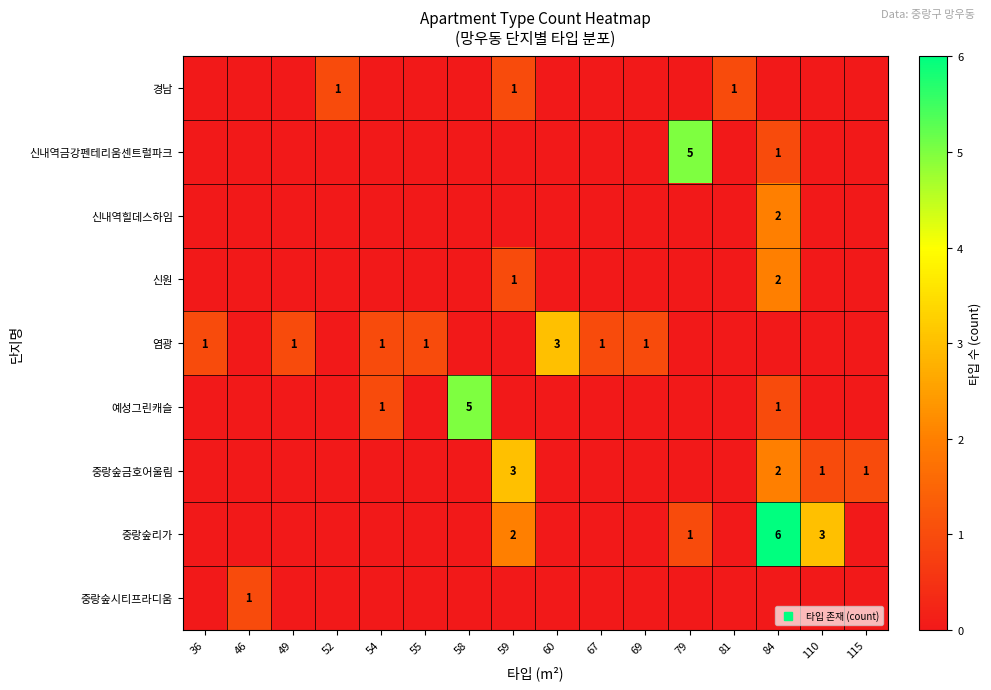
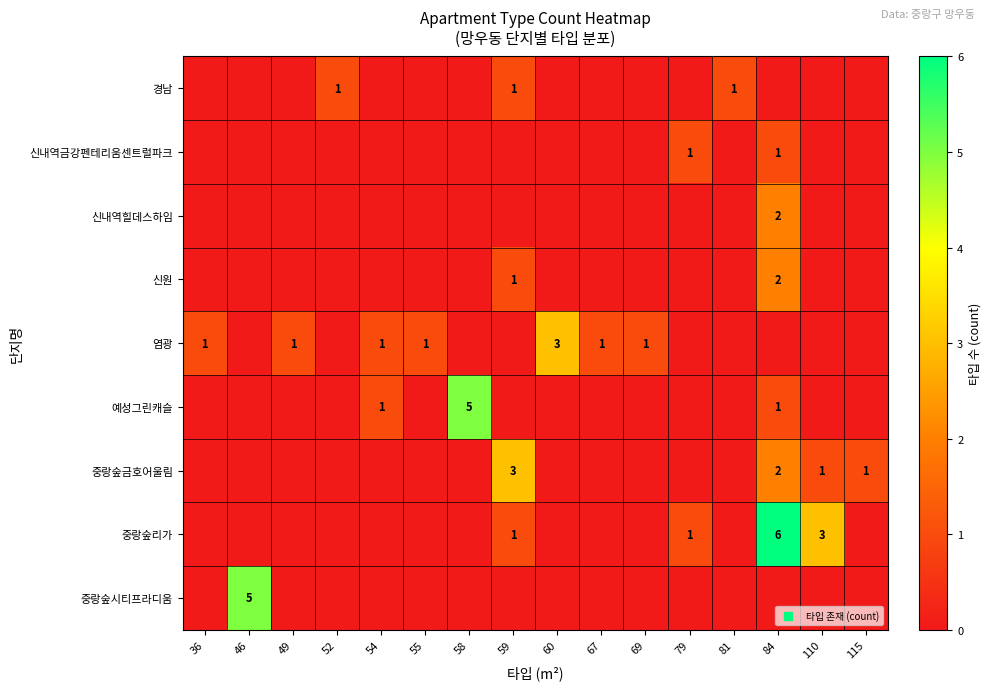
  {
    "경남": {
      "52": 1,
      "59": 1,
      "81": 1
    },
    "신내역금강펜테리움센트럴파크": {
-     "79": 5,
+     "79": 1,
      "84": 1
    },
    "신내역힐데스하임": {
      "84": 2
    },
    "신원": {
      "59": 1,
      "84": 2
    },
    "염광": {
      "36": 1,
      "49": 1,
      "54": 1,
      "55": 1,
      "60": 3,
      "67": 1,
      "69": 1
    },
    "예성그린캐슬": {
      "54": 1,
      "58": 5,
      "84": 1
    },
    "중랑숲금호어울림": {
      "59": 3,
      "84": 2,
      "110": 1,
      "115": 1
    },
    "중랑숲리가": {
-     "59": 2,
+     "59": 1,
      "79": 1,
      "84": 6,
      "110": 3
    },
    "중랑숲시티프라디움": {
-     "46": 1
+     "46": 5
    }
  }
